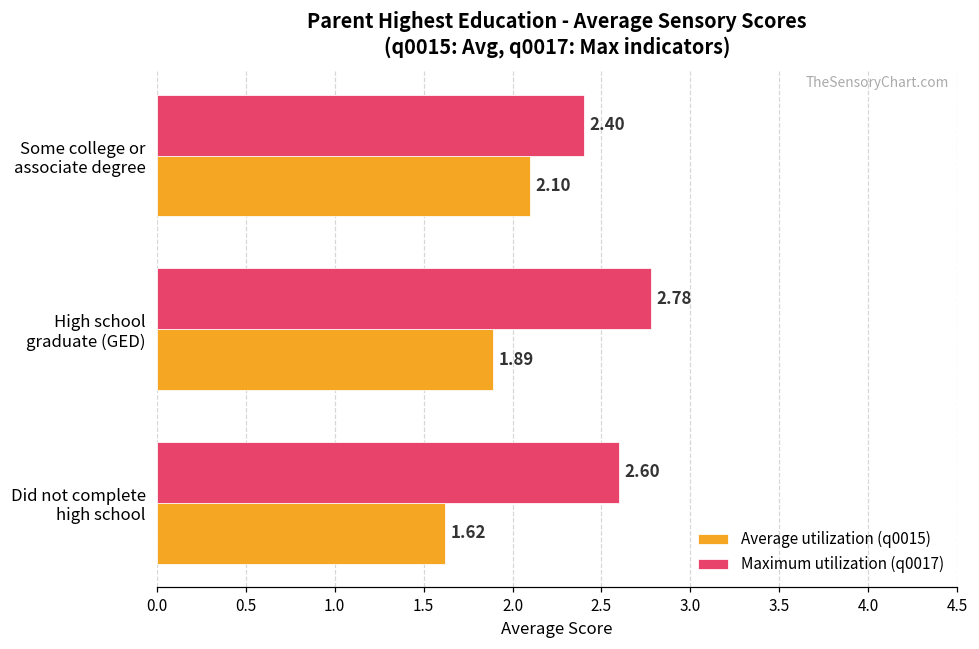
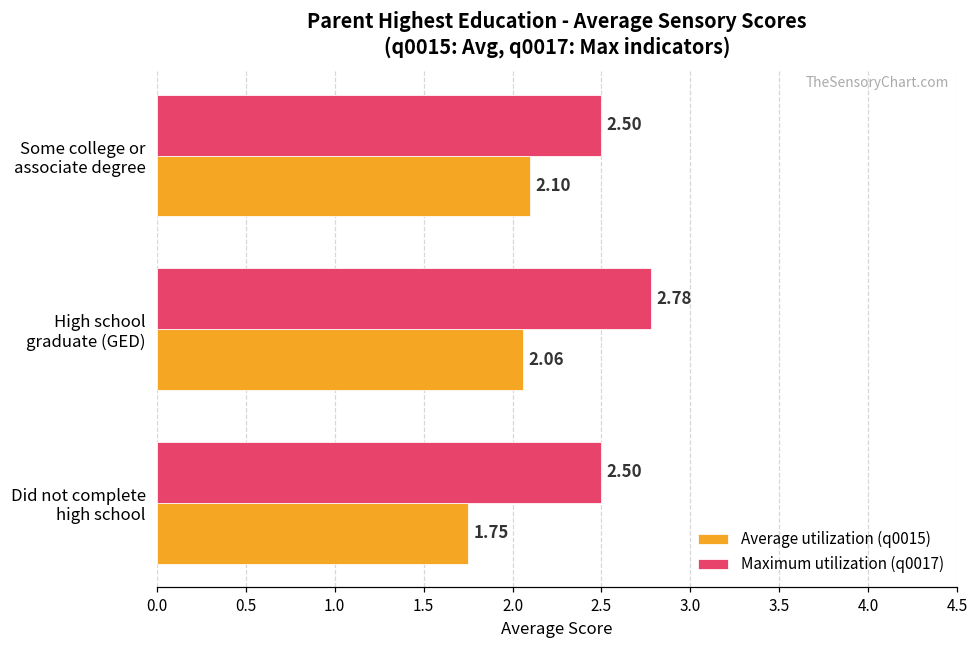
  {
    "Average utilization (q0015)": {
      "Some college or associate degree": 2.10,
-     "High school graduate (GED)": 1.89,
-     "Did not complete high school": 1.62
+     "High school graduate (GED)": 2.06,
+     "Did not complete high school": 1.75
    },
    "Maximum utilization (q0017)": {
-     "Some college or associate degree": 2.40,
+     "Some college or associate degree": 2.50,
      "High school graduate (GED)": 2.78,
-     "Did not complete high school": 2.60
+     "Did not complete high school": 2.50
    }
  }
